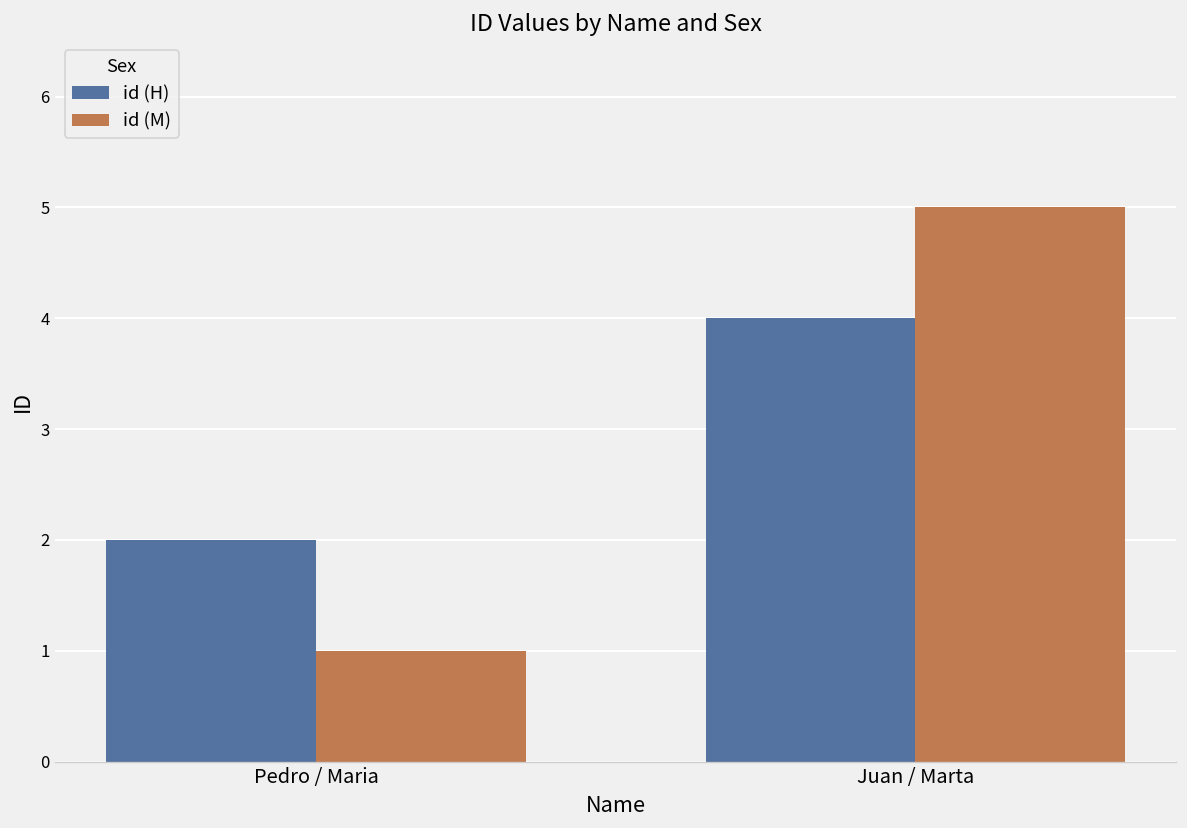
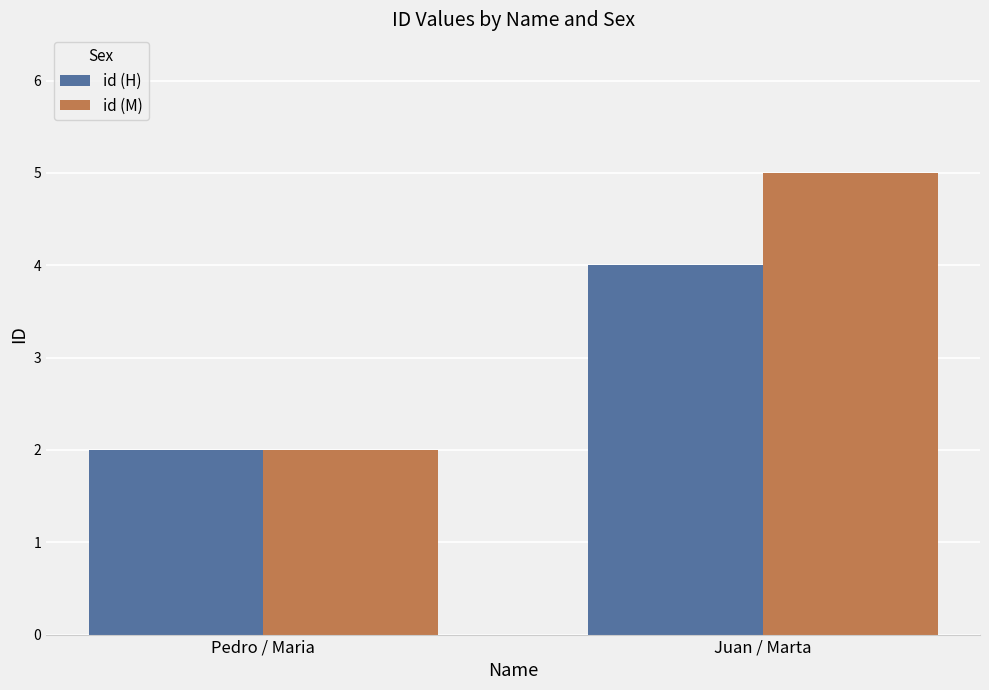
  {
    "id (H)": {
      "Pedro / Maria": 2,
      "Juan / Marta": 4
    },
    "id (M)": {
-     "Pedro / Maria": 1,
+     "Pedro / Maria": 2,
      "Juan / Marta": 5
    }
  }
